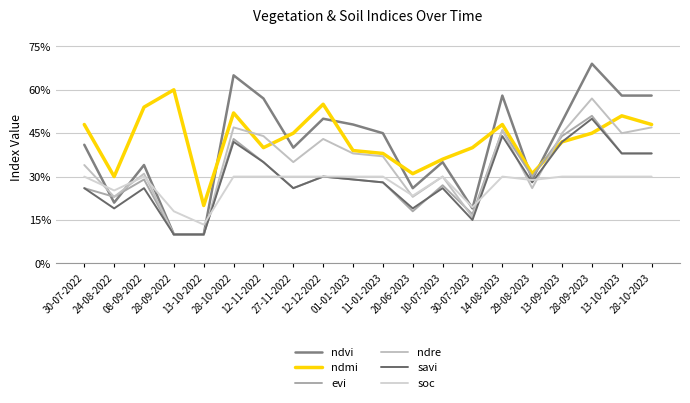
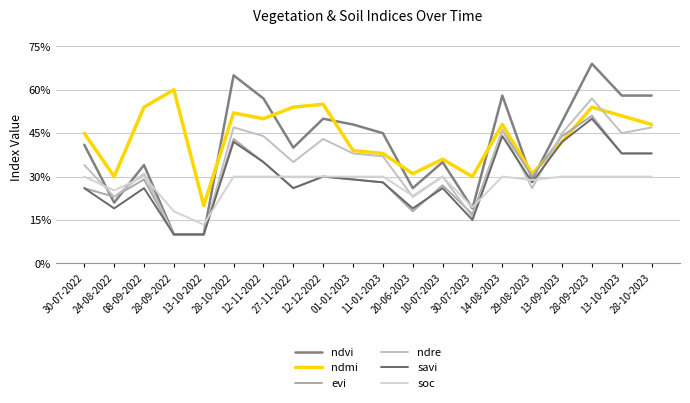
  {
    "ndmi": {
-     "30-07-2022": "48%",
+     "30-07-2022": "45%",
      "24-08-2022": "30%",
      "08-09-2022": "54%",
      "28-09-2022": "60%",
      "13-10-2022": "20%",
      "28-10-2022": "52%",
-     "12-11-2022": "40%",
-     "27-11-2022": "45%",
+     "12-11-2022": "50%",
+     "27-11-2022": "54%",
      "12-12-2022": "55%",
      "01-01-2023": "39%",
      "11-01-2023": "38%",
      "20-06-2023": "31%",
      "10-07-2023": "36%",
-     "30-07-2023": "40%",
+     "30-07-2023": "30%",
      "14-08-2023": "48%",
      "29-08-2023": "31%",
-     "28-09-2023": "45%",
+     "28-09-2023": "54%",
      "13-10-2023": "51%",
      "28-10-2023": "48%"
    }
  }
